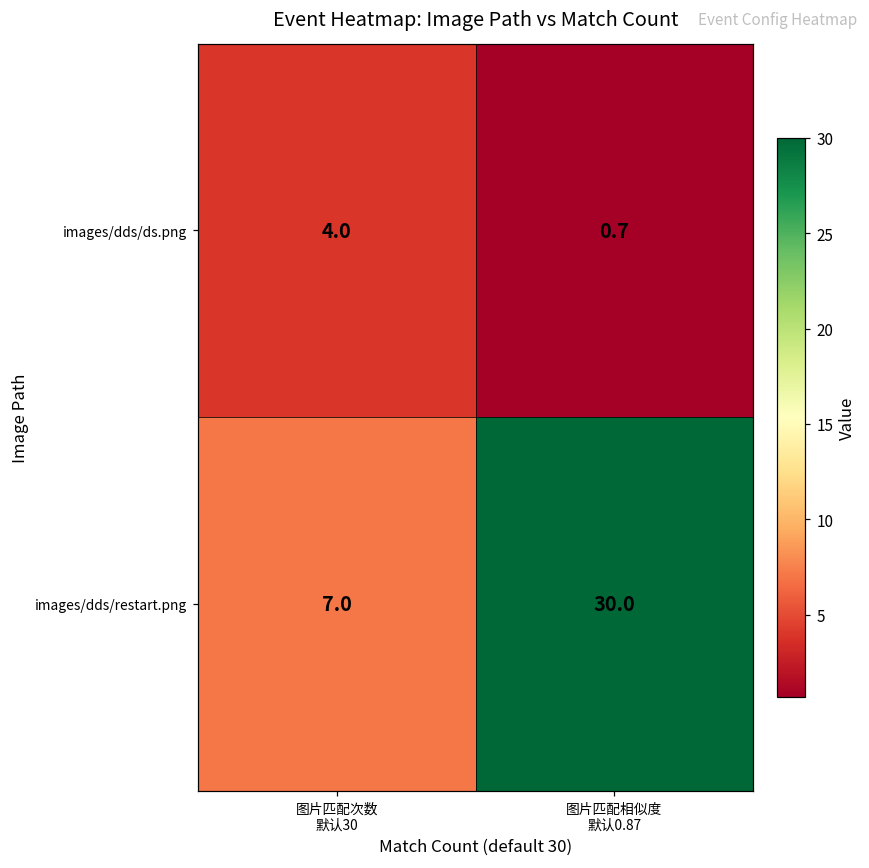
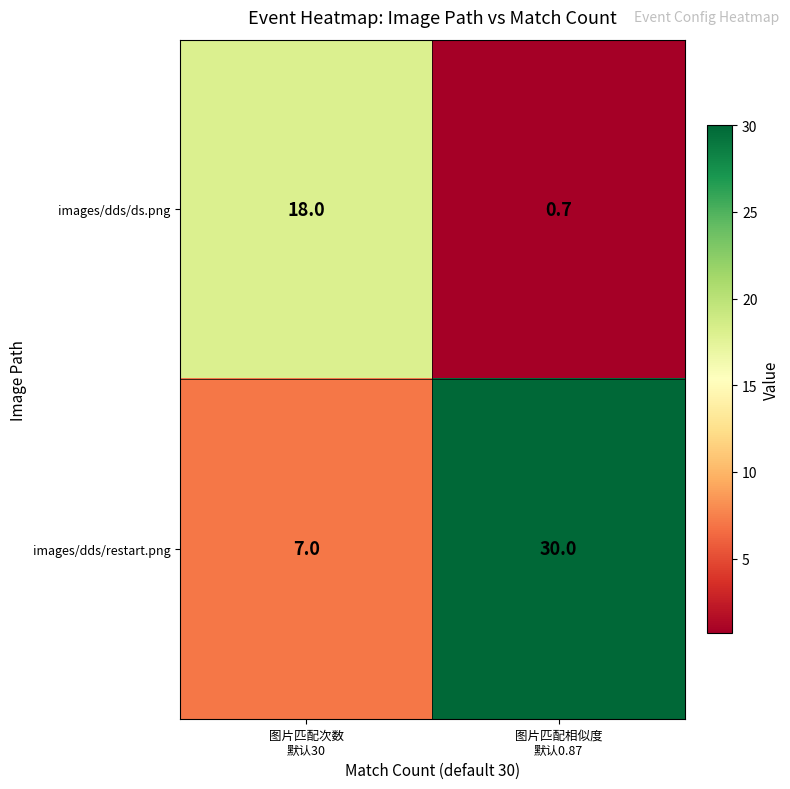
  {
    "images/dds/ds.png": {
-     "图片匹配次数 默认30": 4.0,
+     "图片匹配次数 默认30": 18.0,
      "图片匹配相似度 默认0.87": 0.7
    },
    "images/dds/restart.png": {
      "图片匹配次数 默认30": 7.0,
      "图片匹配相似度 默认0.87": 30.0
    }
  }
